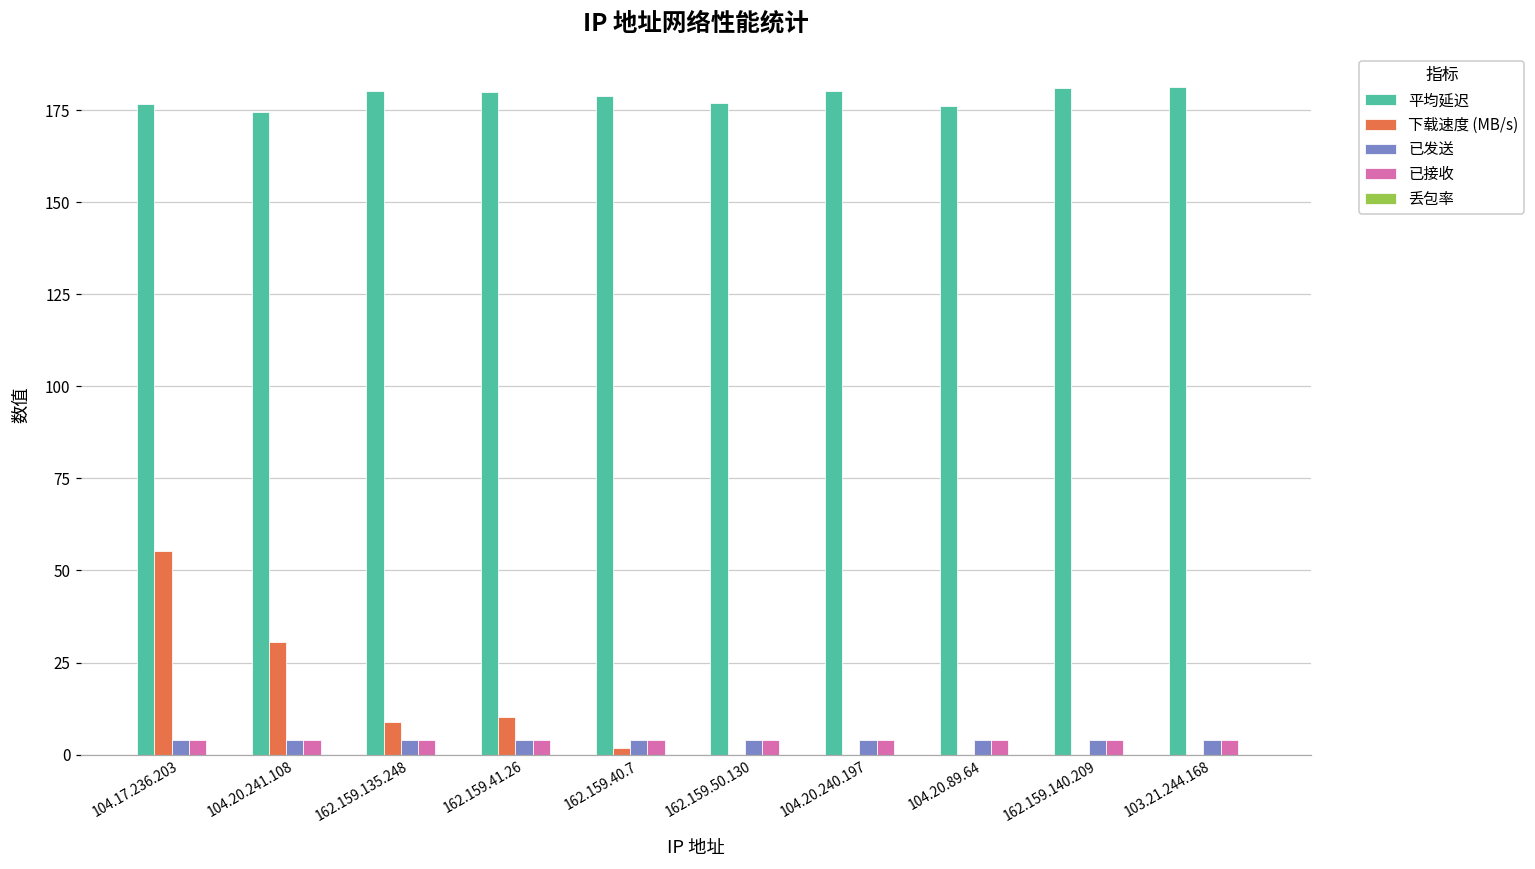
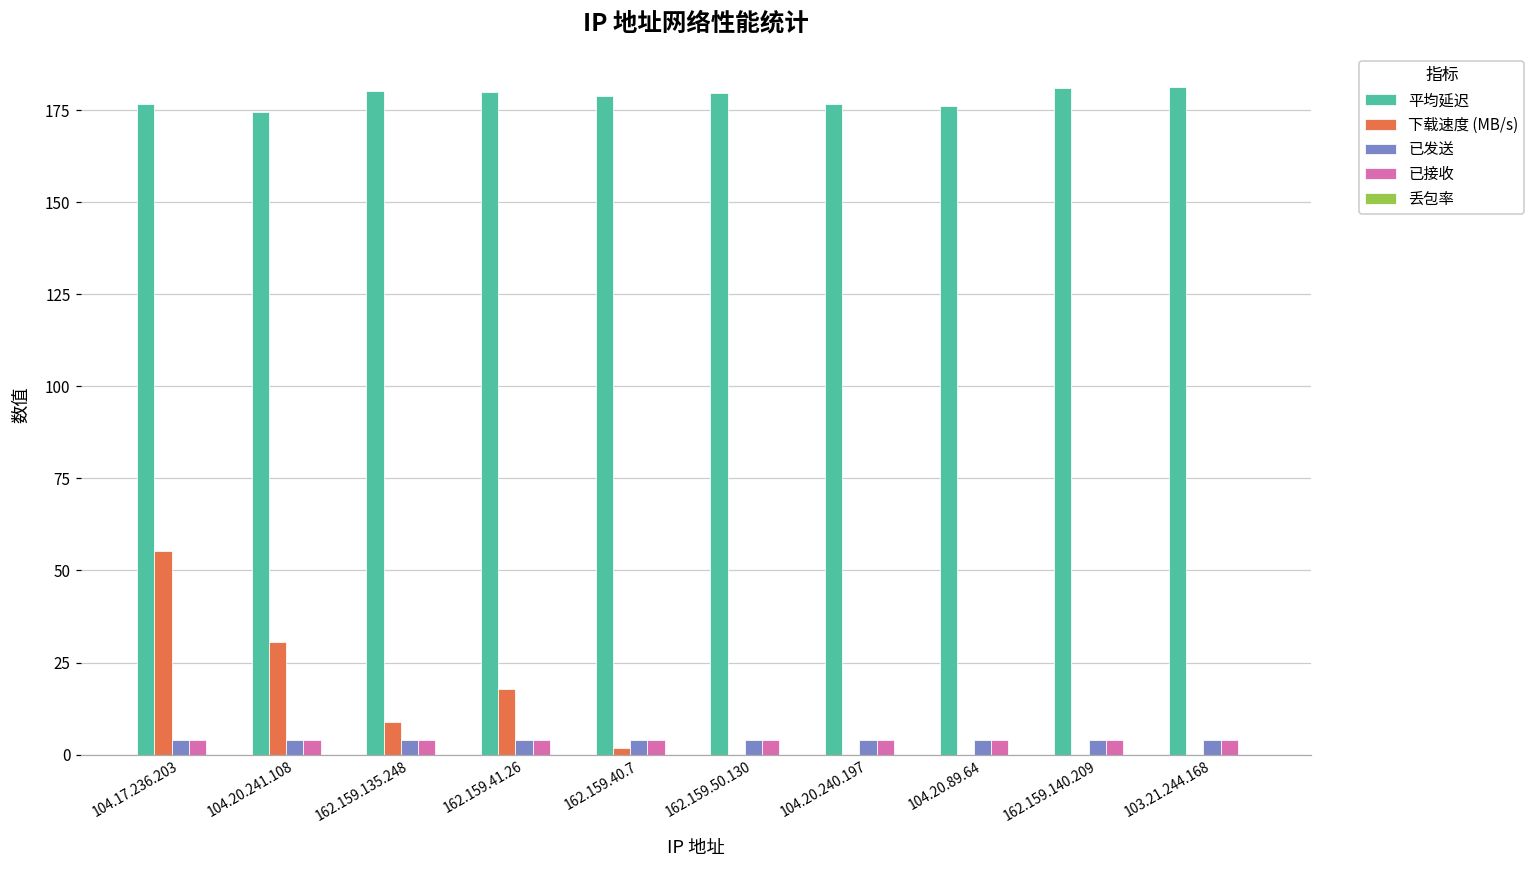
  {
    "平均延迟": {
      "104.17.236.203": 177,
      "104.20.241.108": 174,
      "162.159.135.248": 180,
      "162.159.41.26": 180,
      "162.159.40.7": 179,
-     "162.159.50.130": 177,
-     "104.20.240.197": 180,
+     "162.159.50.130": 180,
+     "104.20.240.197": 177,
      "104.20.89.64": 176,
      "162.159.140.209": 181,
      "103.21.244.168": 181
    },
    "下载速度 (MB/s)": {
      "104.17.236.203": 55,
      "104.20.241.108": 31,
      "162.159.135.248": 9,
-     "162.159.41.26": 10,
+     "162.159.41.26": 18,
      "162.159.40.7": 2,
      "162.159.50.130": 0,
      "104.20.240.197": 0,
      "104.20.89.64": 0,
      "162.159.140.209": 0,
      "103.21.244.168": 0
    },
    "已发送": {
      "104.17.236.203": 4,
      "104.20.241.108": 4,
      "162.159.135.248": 4,
      "162.159.41.26": 4,
      "162.159.40.7": 4,
      "162.159.50.130": 4,
      "104.20.240.197": 4,
      "104.20.89.64": 4,
      "162.159.140.209": 4,
      "103.21.244.168": 4
    },
    "已接收": {
      "104.17.236.203": 4,
      "104.20.241.108": 4,
      "162.159.135.248": 4,
      "162.159.41.26": 4,
      "162.159.40.7": 4,
      "162.159.50.130": 4,
      "104.20.240.197": 4,
      "104.20.89.64": 4,
      "162.159.140.209": 4,
      "103.21.244.168": 4
    },
    "丢包率": {
      "104.17.236.203": 0,
      "104.20.241.108": 0,
      "162.159.135.248": 0,
      "162.159.41.26": 0,
      "162.159.40.7": 0,
      "162.159.50.130": 0,
      "104.20.240.197": 0,
      "104.20.89.64": 0,
      "162.159.140.209": 0,
      "103.21.244.168": 0
    }
  }
